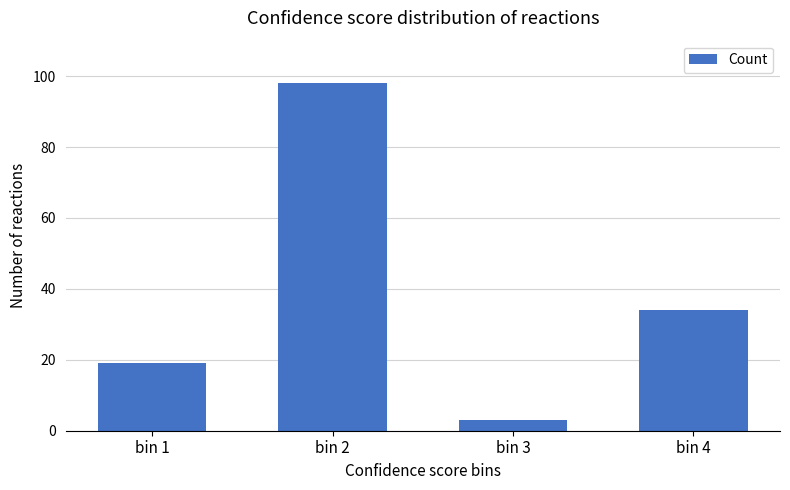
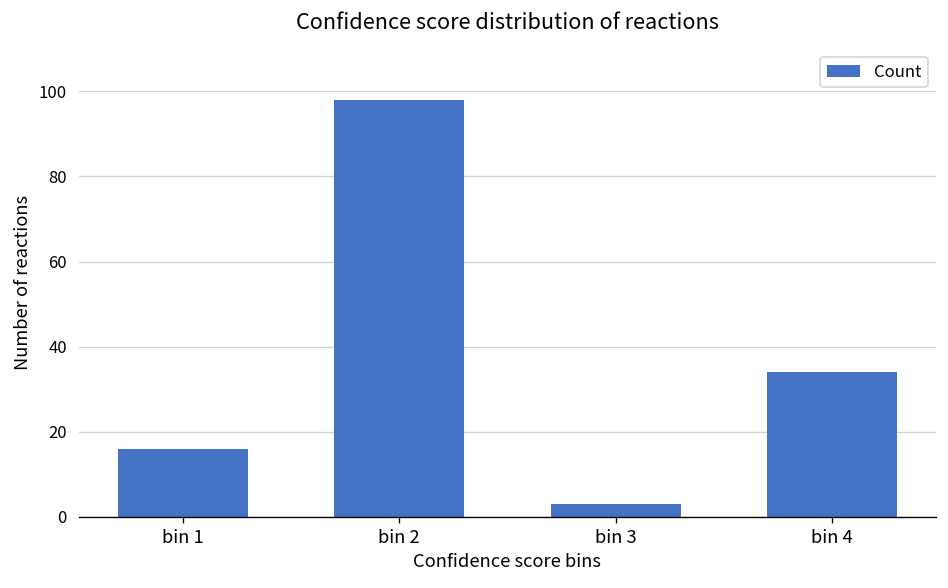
  {
-   "bin 1": 19,
+   "bin 1": 16,
    "bin 2": 98,
    "bin 3": 3,
    "bin 4": 34
  }
